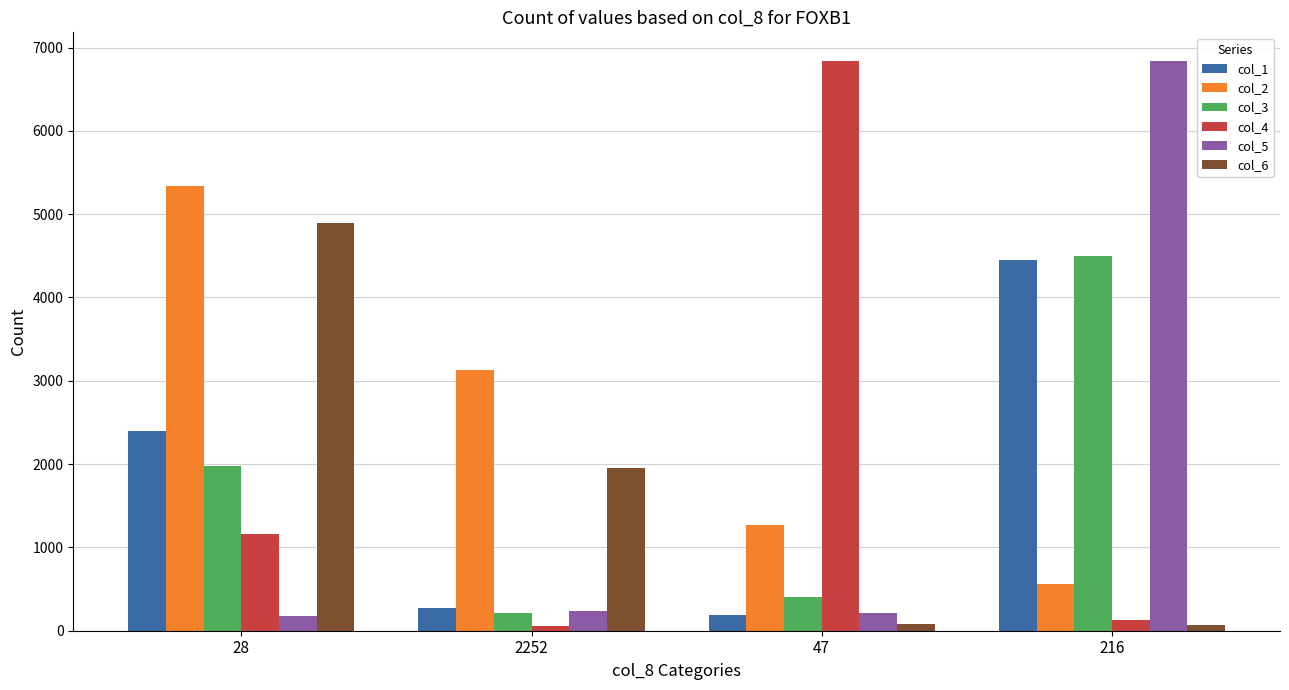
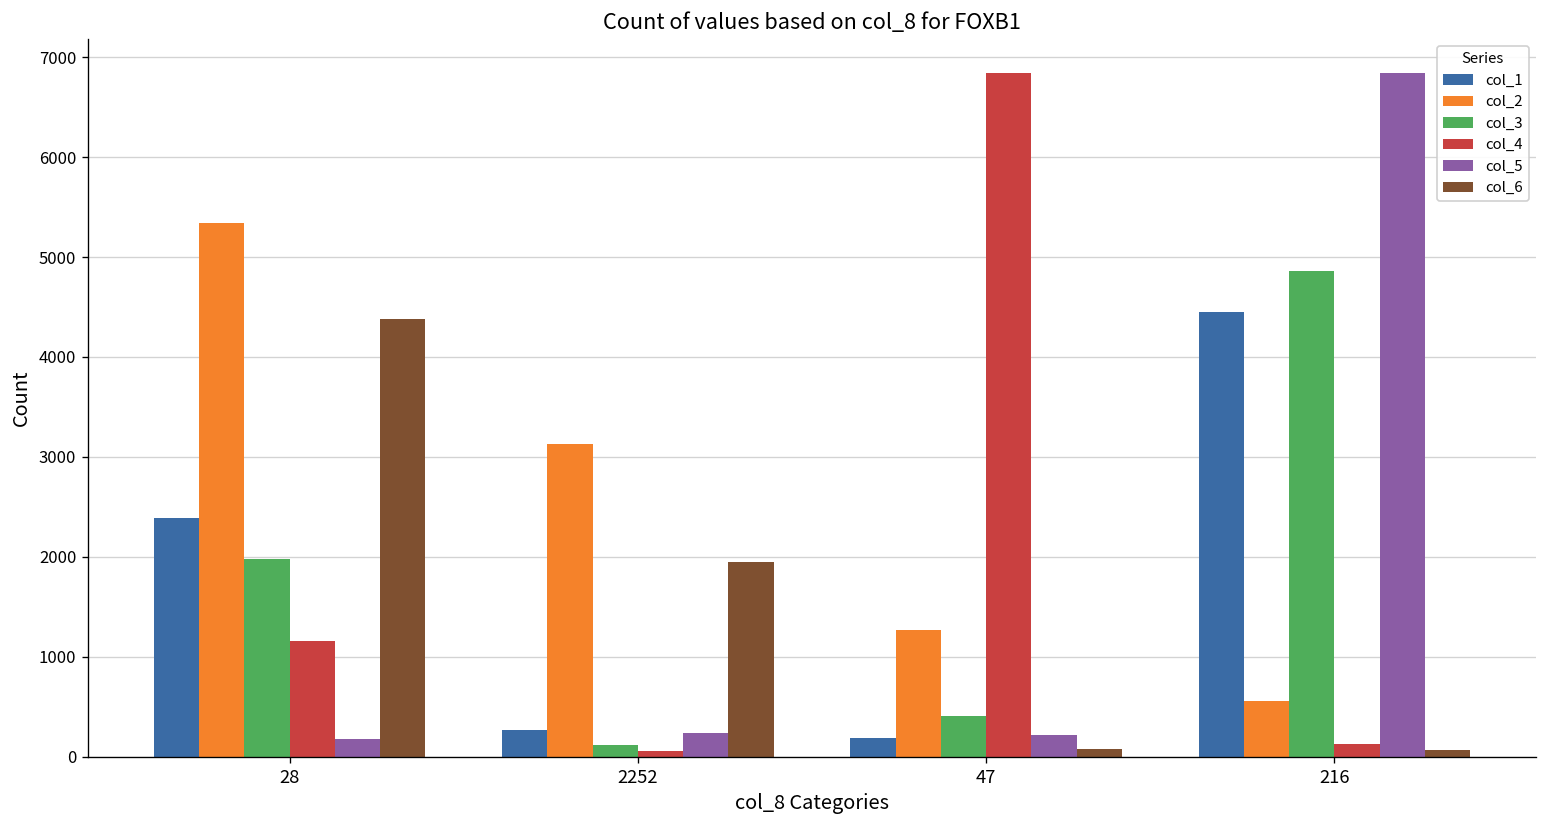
  {
    "col_1": {
      "28": 2400,
      "2252": 300,
      "47": 200,
      "216": 4400
    },
    "col_2": {
      "28": 5300,
      "2252": 3100,
      "47": 1300,
      "216": 600
    },
    "col_3": {
      "28": 2000,
-     "2252": 200,
+     "2252": 100,
      "47": 400,
-     "216": 4500
+     "216": 4900
    },
    "col_4": {
      "28": 1200,
      "2252": 100,
      "47": 6800,
      "216": 100
    },
    "col_5": {
      "28": 200,
      "2252": 200,
      "47": 200,
      "216": 6800
    },
    "col_6": {
-     "28": 4900,
+     "28": 4400,
      "2252": 2000,
      "47": 100,
      "216": 100
    }
  }
